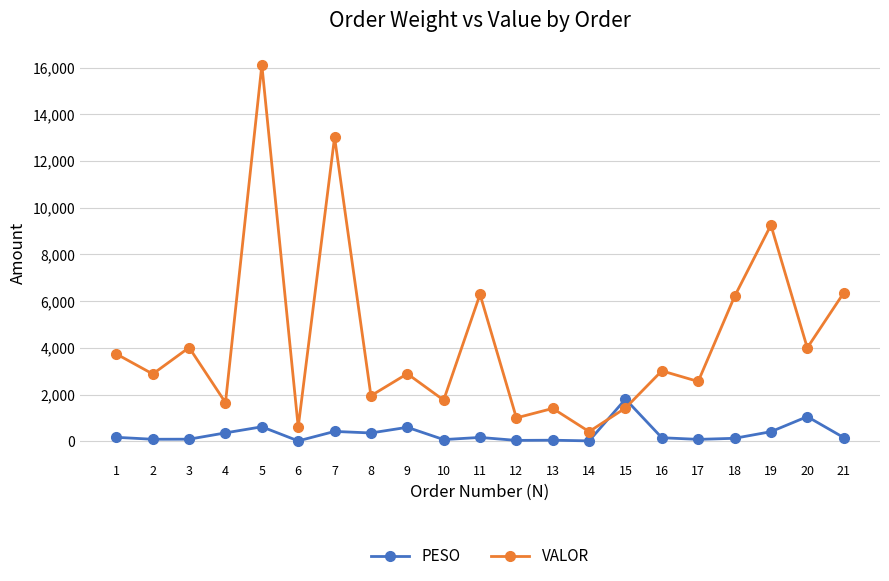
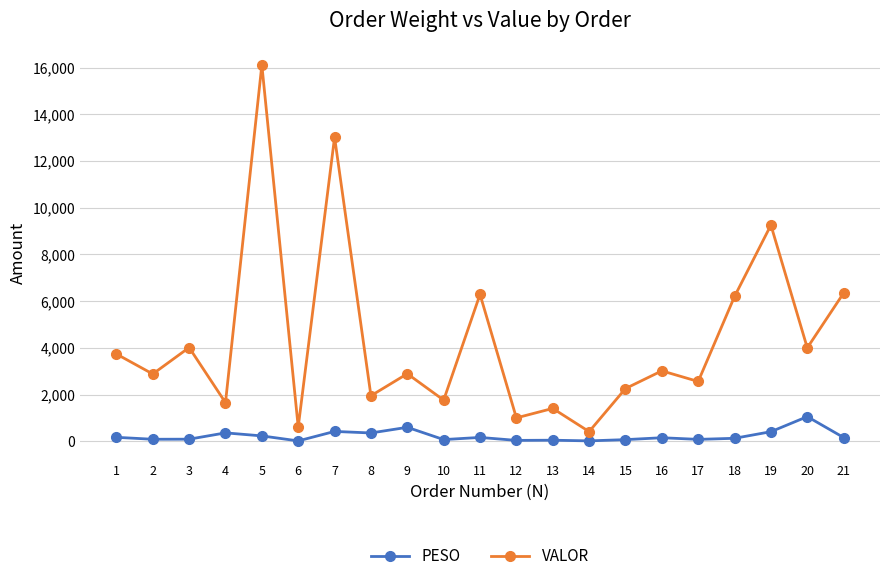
  {
    "PESO": {
      "1": "200",
      "2": "100",
      "3": "100",
      "4": "400",
-     "5": "600",
+     "5": "200",
      "6": "0",
      "7": "400",
      "8": "400",
      "9": "600",
      "10": "100",
      "11": "200",
      "12": "0",
      "13": "0",
      "14": "0",
-     "15": "1,800",
+     "15": "100",
      "16": "100",
      "17": "100",
      "18": "100",
      "19": "400",
      "20": "1,100",
      "21": "200"
    },
    "VALOR": {
      "1": "3,700",
      "2": "2,900",
      "3": "4,000",
      "4": "1,700",
      "5": "16,100",
      "6": "600",
      "7": "13,000",
      "8": "1,900",
      "9": "2,900",
      "10": "1,800",
      "11": "6,300",
      "12": "1,000",
      "13": "1,400",
      "14": "400",
-     "15": "1,400",
+     "15": "2,300",
      "16": "3,000",
      "17": "2,600",
      "18": "6,200",
      "19": "9,300",
      "20": "4,000",
      "21": "6,300"
    }
  }
